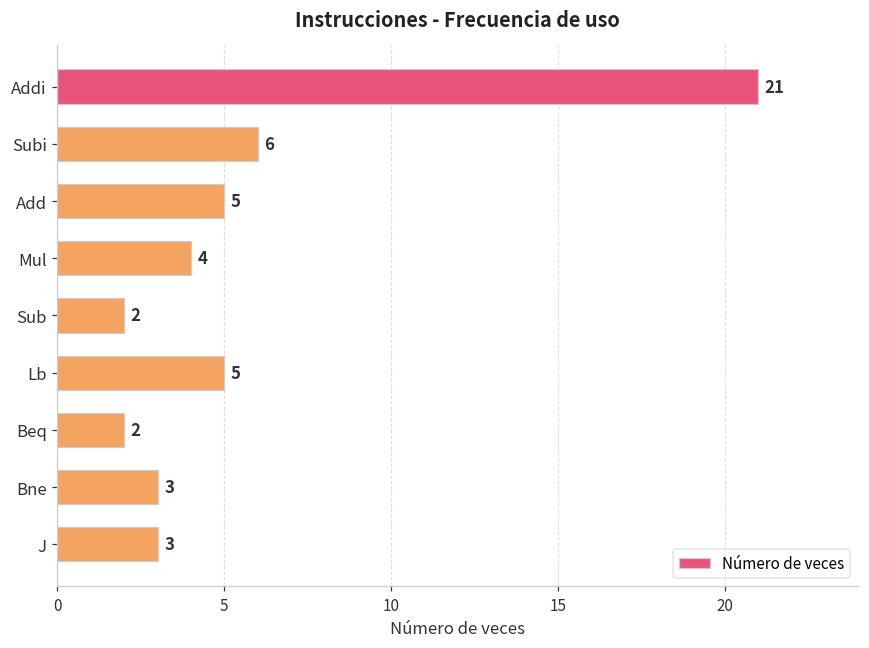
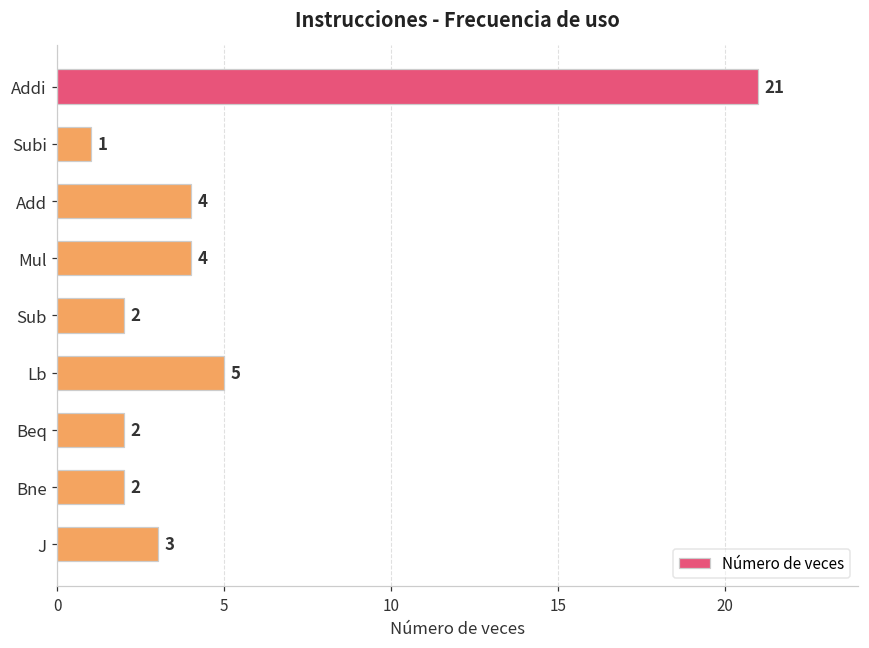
  {
    "Addi": 21,
-   "Subi": 6,
-   "Add": 5,
+   "Subi": 1,
+   "Add": 4,
    "Mul": 4,
    "Sub": 2,
    "Lb": 5,
    "Beq": 2,
-   "Bne": 3,
+   "Bne": 2,
    "J": 3
  }
